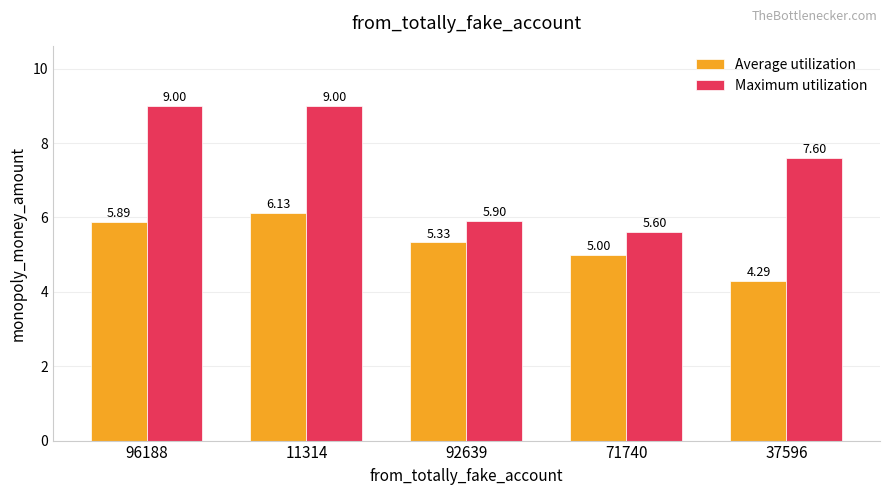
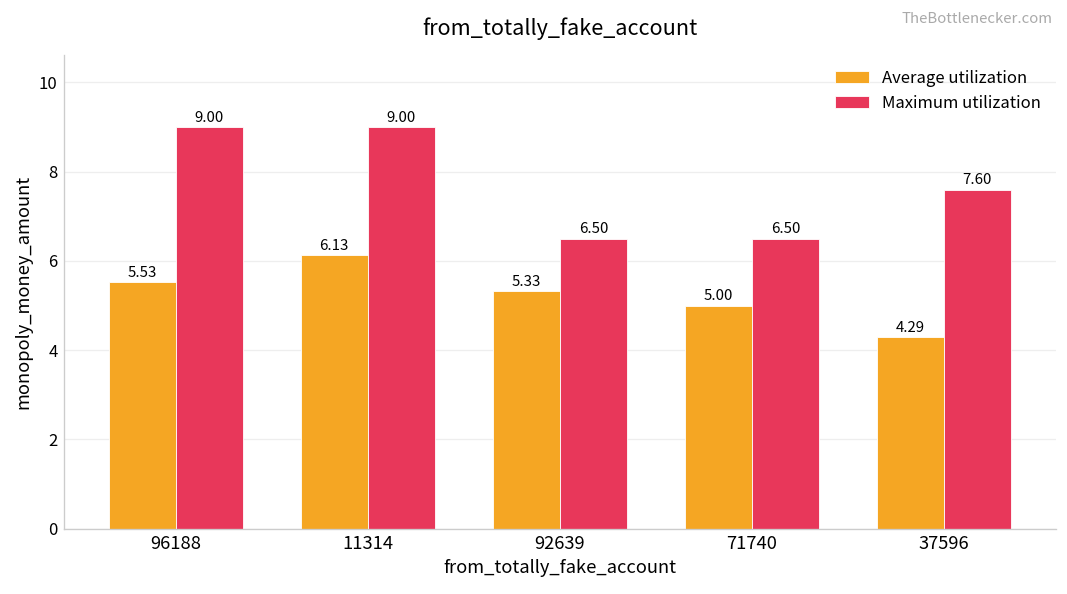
  {
    "Average utilization": {
-     "96188": 5.89,
+     "96188": 5.53,
      "11314": 6.13,
      "92639": 5.33,
      "71740": 5.00,
      "37596": 4.29
    },
    "Maximum utilization": {
      "96188": 9.00,
      "11314": 9.00,
-     "92639": 5.90,
-     "71740": 5.60,
+     "92639": 6.50,
+     "71740": 6.50,
      "37596": 7.60
    }
  }
